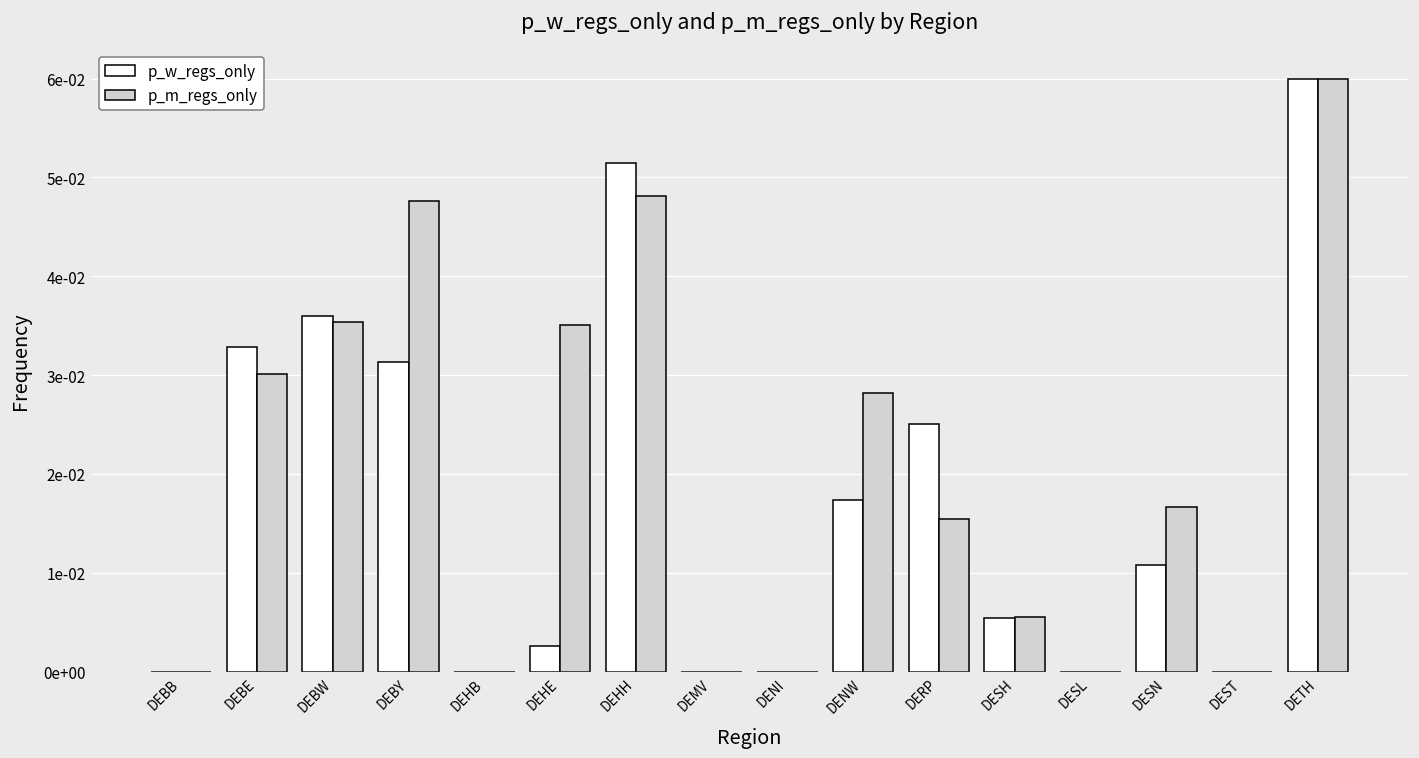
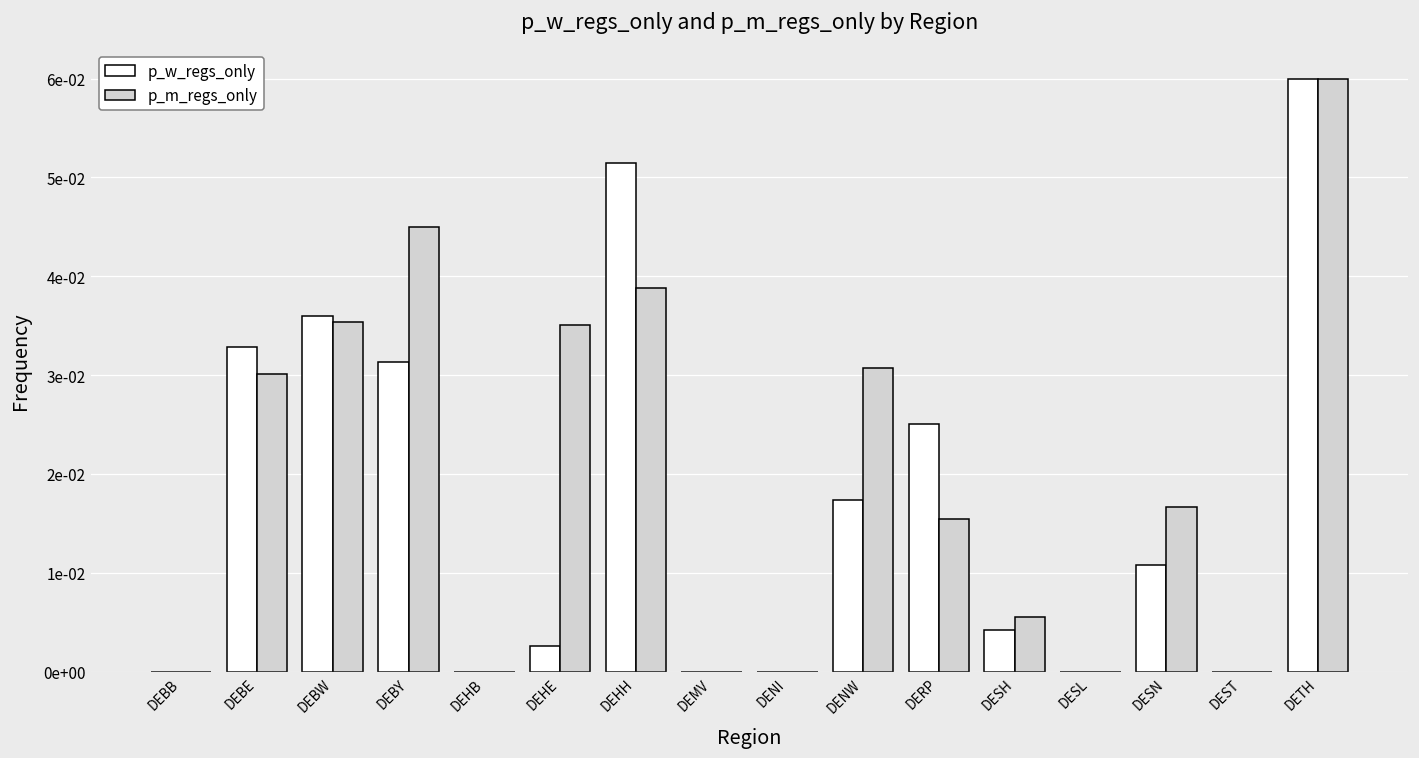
  {
    "p_w_regs_only": {
      "DEBB": 0.000,
      "DEBE": 0.033,
      "DEBW": 0.036,
      "DEBY": 0.031,
      "DEHB": 0.000,
      "DEHE": 0.003,
      "DEHH": 0.051,
      "DEMV": 0.000,
      "DENI": 0.000,
      "DENW": 0.017,
      "DERP": 0.025,
-     "DESH": 0.005,
+     "DESH": 0.004,
      "DESL": 0.000,
      "DESN": 0.011,
      "DEST": 0.000,
      "DETH": 0.060
    },
    "p_m_regs_only": {
      "DEBB": 0.000,
      "DEBE": 0.030,
      "DEBW": 0.035,
-     "DEBY": 0.048,
+     "DEBY": 0.045,
      "DEHB": 0.000,
      "DEHE": 0.035,
-     "DEHH": 0.048,
+     "DEHH": 0.039,
      "DEMV": 0.000,
      "DENI": 0.000,
-     "DENW": 0.028,
+     "DENW": 0.031,
      "DERP": 0.015,
      "DESH": 0.006,
      "DESL": 0.000,
      "DESN": 0.017,
      "DEST": 0.000,
      "DETH": 0.060
    }
  }
